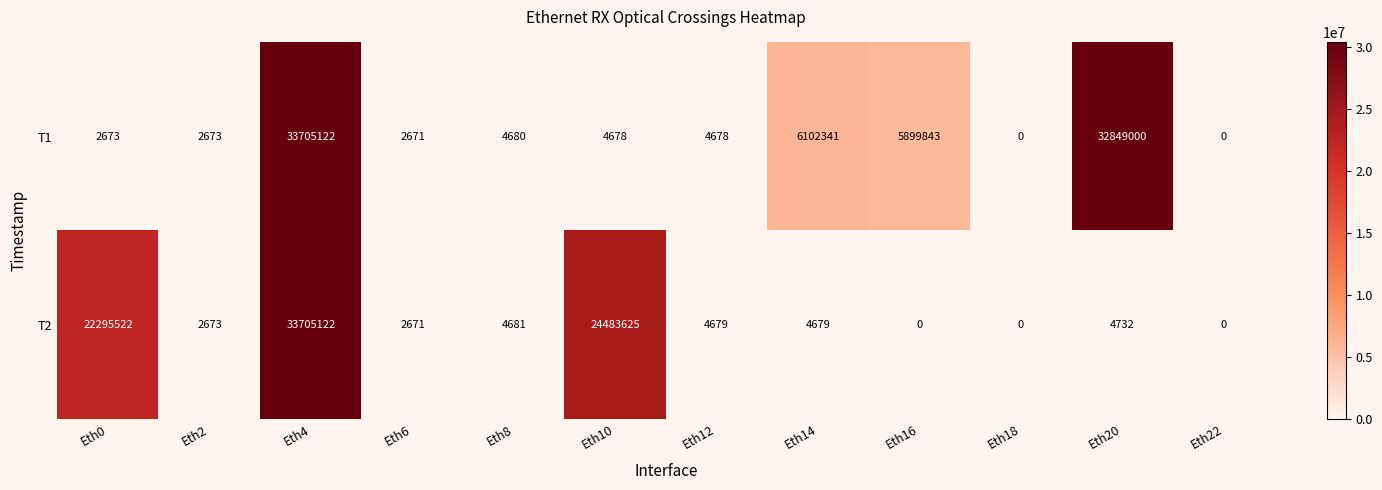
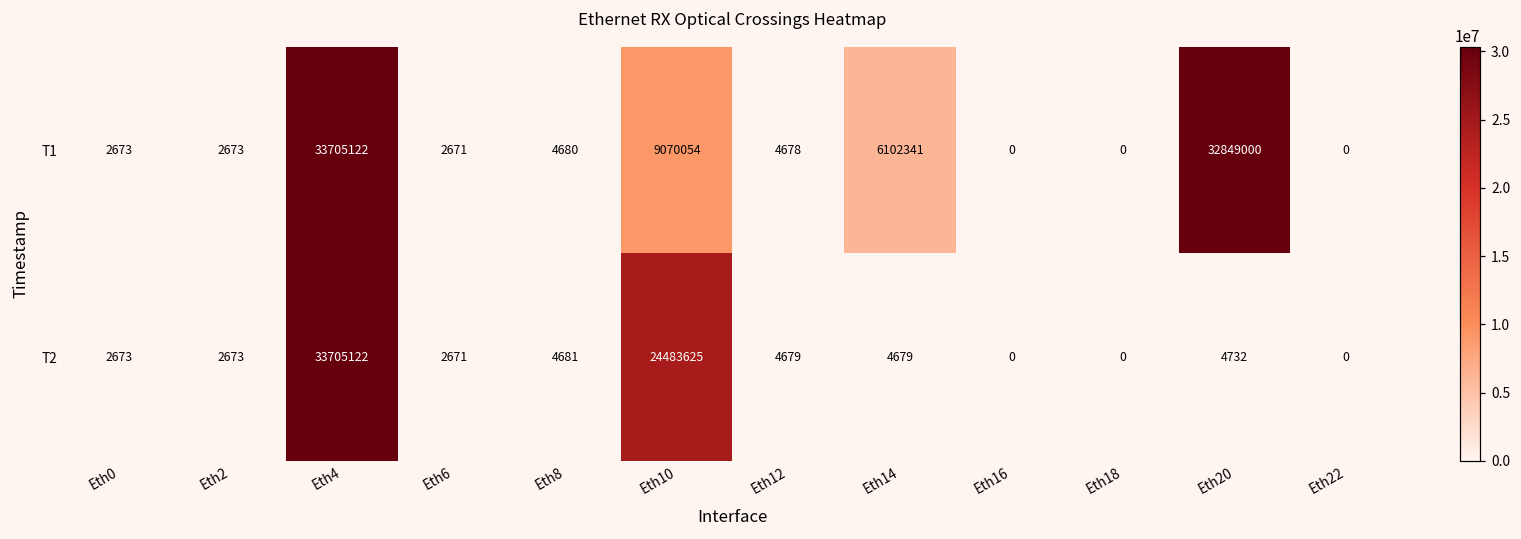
  {
    "T1": {
      "Eth0": 2673,
      "Eth2": 2673,
      "Eth4": 33705122,
      "Eth6": 2671,
      "Eth8": 4680,
-     "Eth10": 4678,
+     "Eth10": 9070054,
      "Eth12": 4678,
      "Eth14": 6102341,
-     "Eth16": 5899843,
+     "Eth16": 0,
      "Eth18": 0,
      "Eth20": 32849000,
      "Eth22": 0
    },
    "T2": {
-     "Eth0": 22295522,
+     "Eth0": 2673,
      "Eth2": 2673,
      "Eth4": 33705122,
      "Eth6": 2671,
      "Eth8": 4681,
      "Eth10": 24483625,
      "Eth12": 4679,
      "Eth14": 4679,
      "Eth16": 0,
      "Eth18": 0,
      "Eth20": 4732,
      "Eth22": 0
    }
  }
